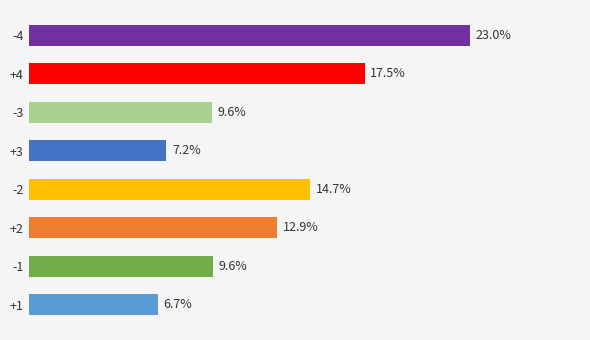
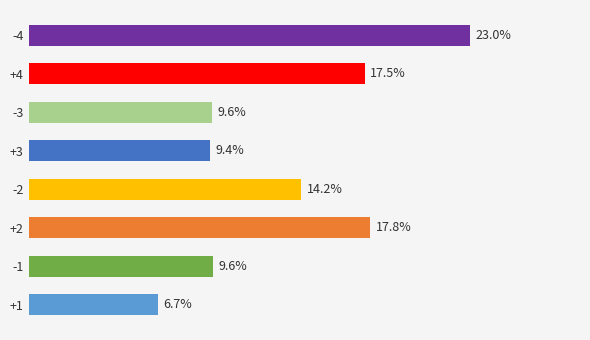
  {
    "-4": "23.0%",
    "+4": "17.5%",
    "-3": "9.6%",
-   "+3": "7.2%",
-   "-2": "14.7%",
-   "+2": "12.9%",
+   "+3": "9.4%",
+   "-2": "14.2%",
+   "+2": "17.8%",
    "-1": "9.6%",
    "+1": "6.7%"
  }
